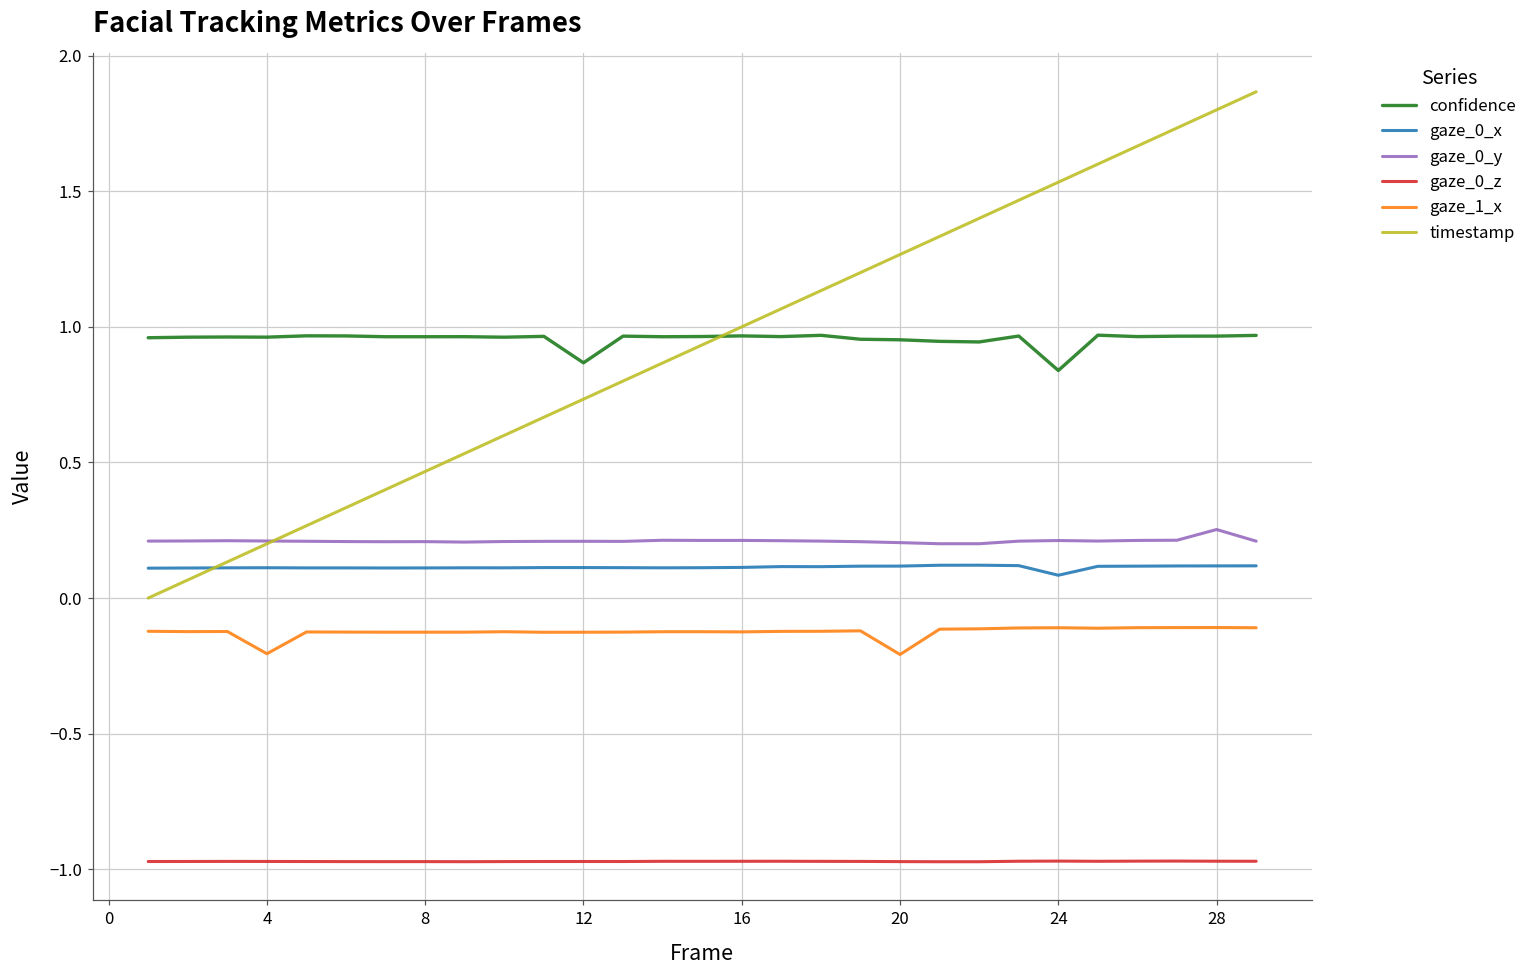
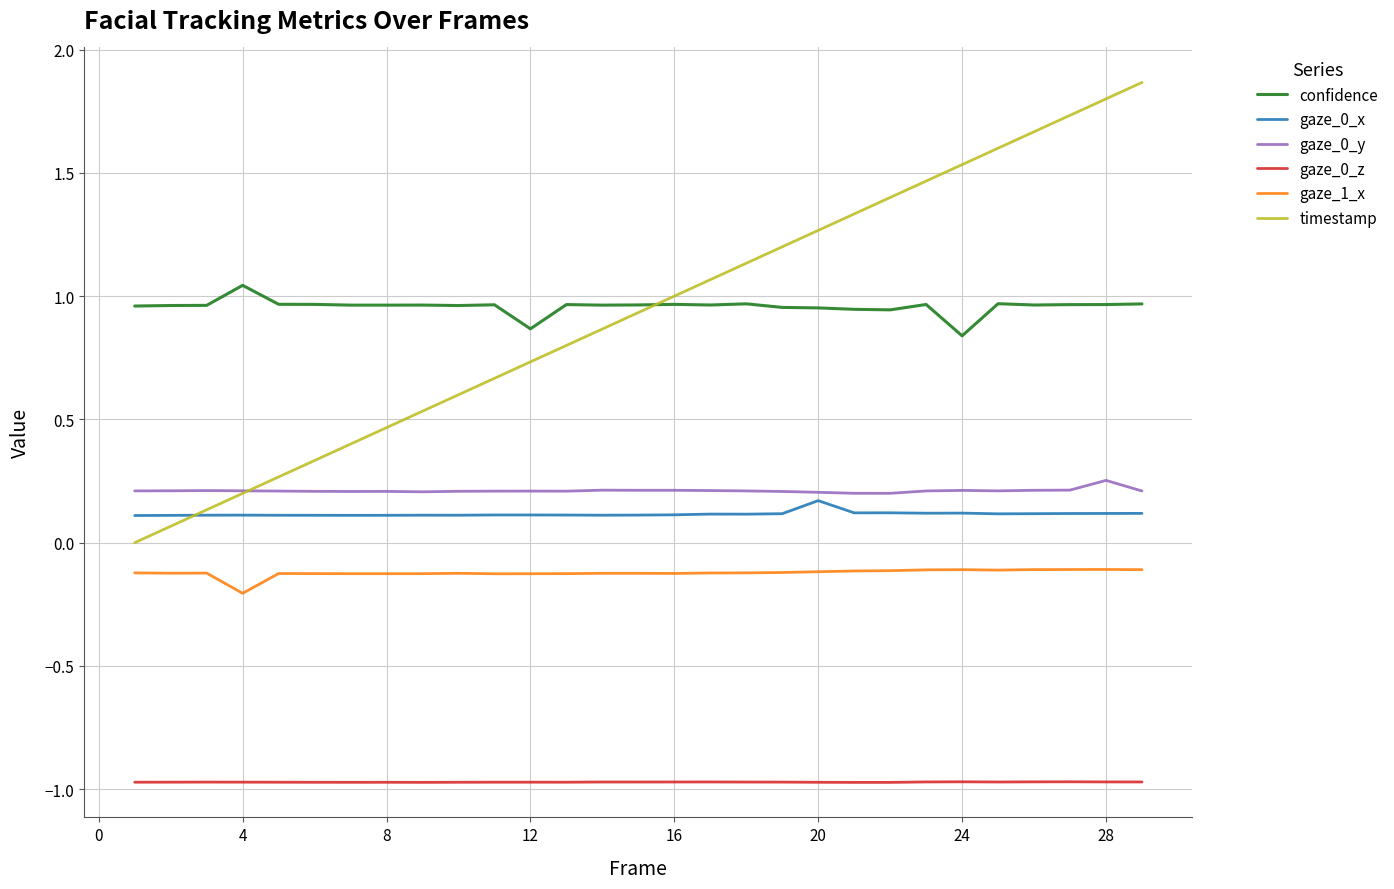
  {
    "confidence": {
-     "4": 0.96,
+     "4": 1.04,
      "8": 0.96,
      "12": 0.87,
      "16": 0.97,
      "20": 0.95,
      "24": 0.84,
      "28": 0.97
    },
    "gaze_0_x": {
      "4": 0.11,
      "8": 0.11,
      "12": 0.11,
      "16": 0.11,
-     "20": 0.12,
-     "24": 0.08,
+     "20": 0.17,
+     "24": 0.12,
      "28": 0.12
    },
    "gaze_0_y": {
      "4": 0.21,
      "8": 0.21,
      "12": 0.21,
      "16": 0.21,
      "20": 0.20,
      "24": 0.21,
      "28": 0.25
    },
    "gaze_0_z": {
      "4": -0.97,
      "8": -0.97,
      "12": -0.97,
      "16": -0.97,
      "20": -0.97,
      "24": -0.97,
      "28": -0.97
    },
    "gaze_1_x": {
      "4": -0.21,
      "8": -0.13,
      "12": -0.13,
      "16": -0.12,
-     "20": -0.21,
+     "20": -0.12,
      "24": -0.11,
      "28": -0.11
    },
    "timestamp": {
      "4": 0.20,
      "8": 0.47,
      "12": 0.73,
      "16": 1.00,
      "20": 1.27,
      "24": 1.53,
      "28": 1.80
    }
  }
